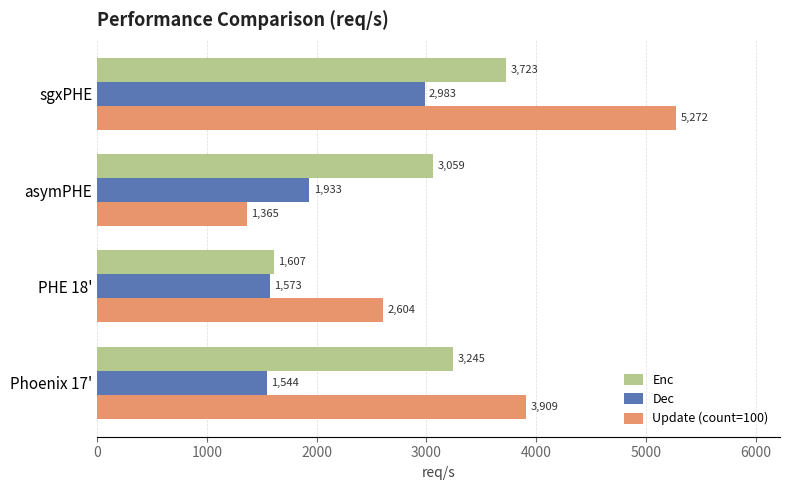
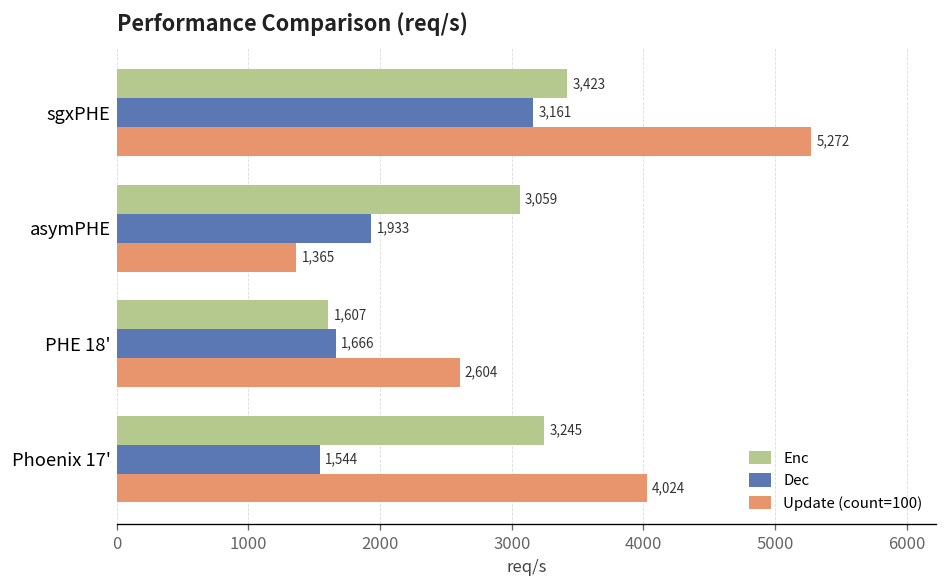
  {
    "Enc": {
-     "sgxPHE": "3,723",
+     "sgxPHE": "3,423",
      "asymPHE": "3,059",
      "PHE 18'": "1,607",
      "Phoenix 17'": "3,245"
    },
    "Dec": {
-     "sgxPHE": "2,983",
+     "sgxPHE": "3,161",
      "asymPHE": "1,933",
-     "PHE 18'": "1,573",
+     "PHE 18'": "1,666",
      "Phoenix 17'": "1,544"
    },
    "Update (count=100)": {
      "sgxPHE": "5,272",
      "asymPHE": "1,365",
      "PHE 18'": "2,604",
-     "Phoenix 17'": "3,909"
+     "Phoenix 17'": "4,024"
    }
  }
